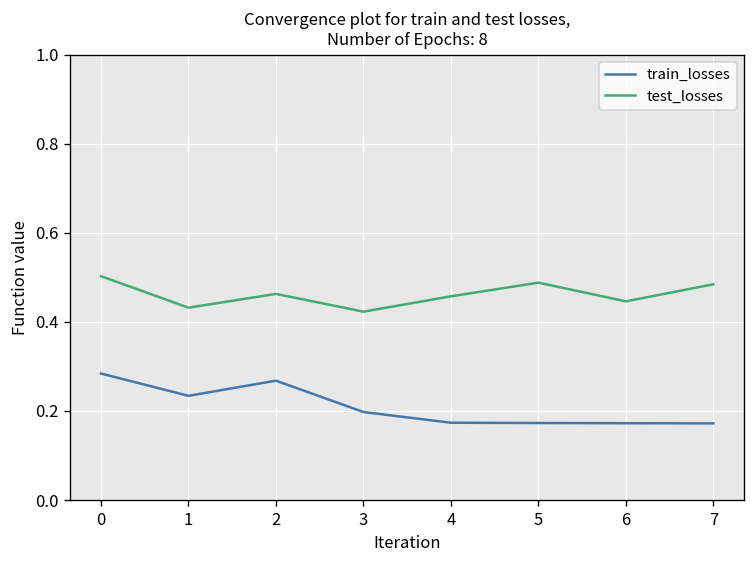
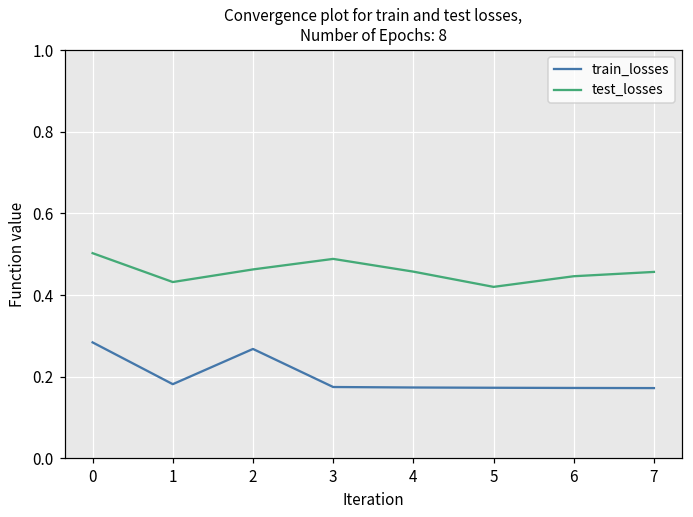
  {
    "train_losses": {
      "0": 0.28,
-     "1": 0.23,
+     "1": 0.18,
      "2": 0.27,
-     "3": 0.20,
+     "3": 0.17,
      "4": 0.17,
      "5": 0.17,
      "6": 0.17,
      "7": 0.17
    },
    "test_losses": {
      "0": 0.50,
      "1": 0.43,
      "2": 0.46,
-     "3": 0.42,
+     "3": 0.49,
      "4": 0.46,
-     "5": 0.49,
+     "5": 0.42,
      "6": 0.45,
-     "7": 0.48
+     "7": 0.46
    }
  }
